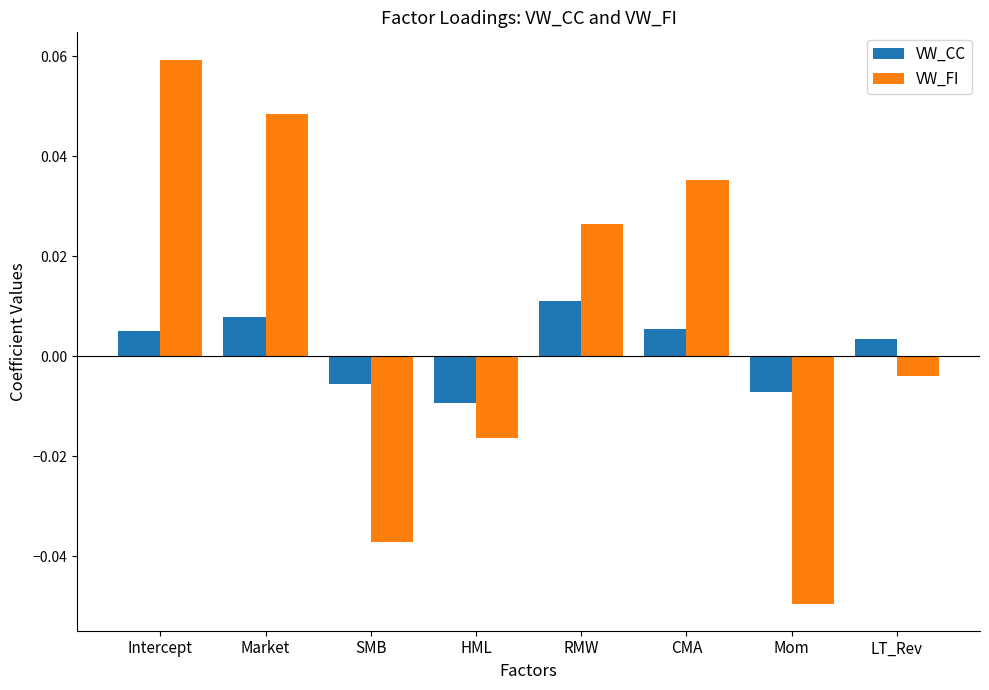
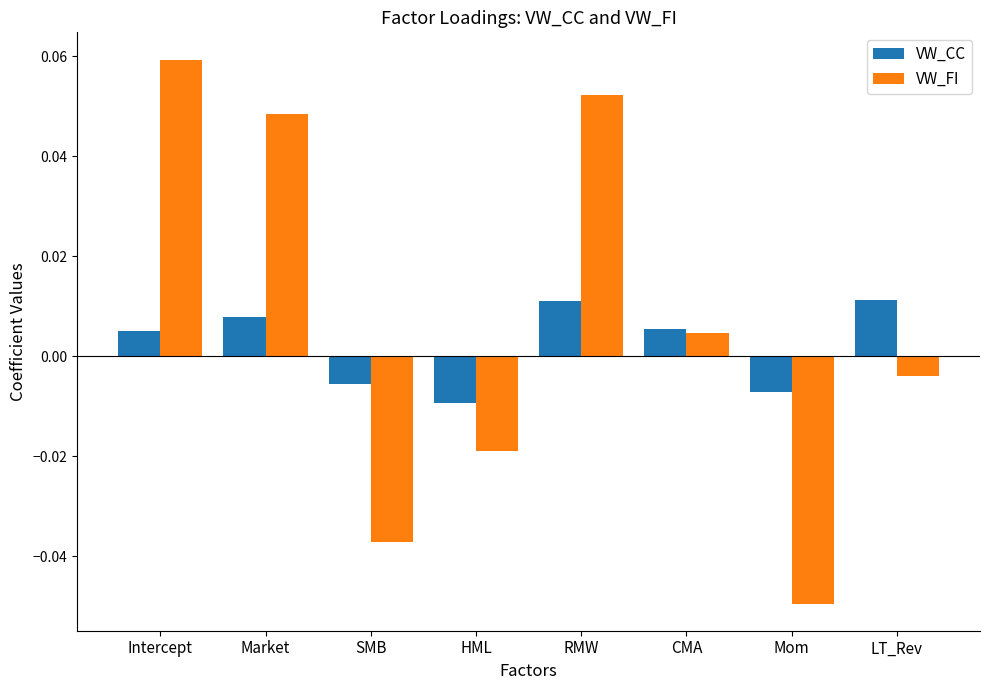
  {
    "VW_CC": {
      "Intercept": 0.005,
      "Market": 0.008,
      "SMB": -0.006,
      "HML": -0.009,
      "RMW": 0.011,
      "CMA": 0.005,
      "Mom": -0.007,
-     "LT_Rev": 0.003
+     "LT_Rev": 0.011
    },
    "VW_FI": {
      "Intercept": 0.059,
      "Market": 0.048,
      "SMB": -0.037,
-     "HML": -0.016,
-     "RMW": 0.026,
-     "CMA": 0.035,
+     "HML": -0.019,
+     "RMW": 0.052,
+     "CMA": 0.005,
      "Mom": -0.049,
      "LT_Rev": -0.004
    }
  }
